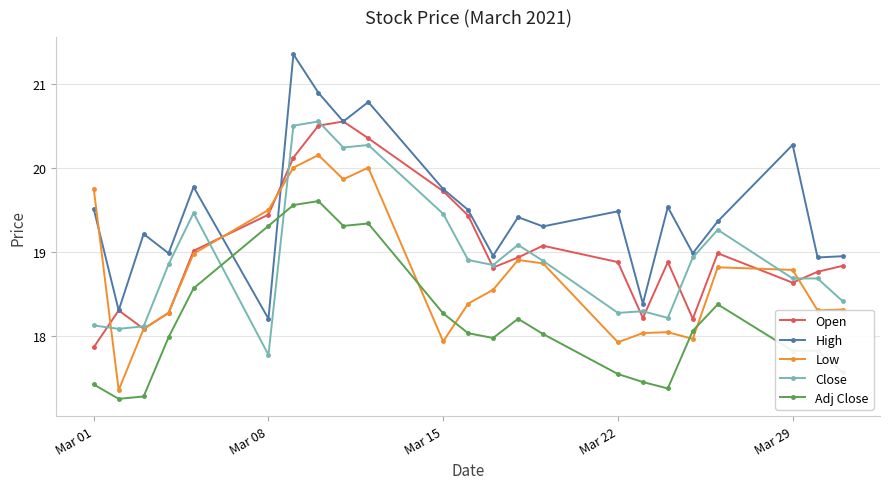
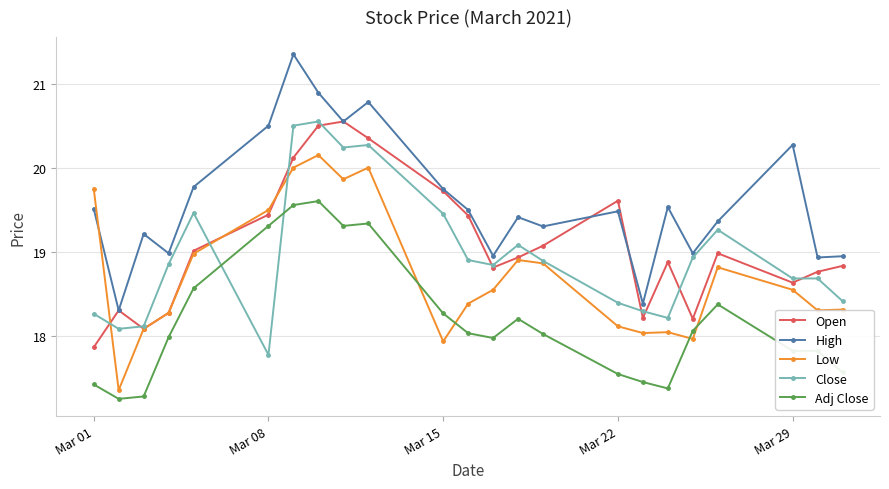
  {
    "Open": {
      "Mar 01": 17.9,
      "Mar 08": 19.4,
-     "Mar 22": 18.9,
+     "Mar 22": 19.6,
      "Mar 29": 18.6
    },
    "High": {
      "Mar 01": 19.5,
-     "Mar 08": 18.2,
+     "Mar 08": 20.5,
      "Mar 22": 19.5,
      "Mar 29": 20.3
    },
    "Low": {
      "Mar 01": 19.8,
      "Mar 08": 19.5,
      "Mar 15": 17.9,
-     "Mar 22": 17.9,
-     "Mar 29": 18.8
+     "Mar 22": 18.1,
+     "Mar 29": 18.5
    },
    "Close": {
-     "Mar 01": 18.1,
+     "Mar 01": 18.3,
      "Mar 08": 17.8,
      "Mar 15": 19.5,
-     "Mar 22": 18.3,
+     "Mar 22": 18.4,
      "Mar 29": 18.7
    },
    "Adj Close": {
      "Mar 01": 17.4,
      "Mar 08": 19.3,
      "Mar 15": 18.3,
      "Mar 22": 17.5
    }
  }
